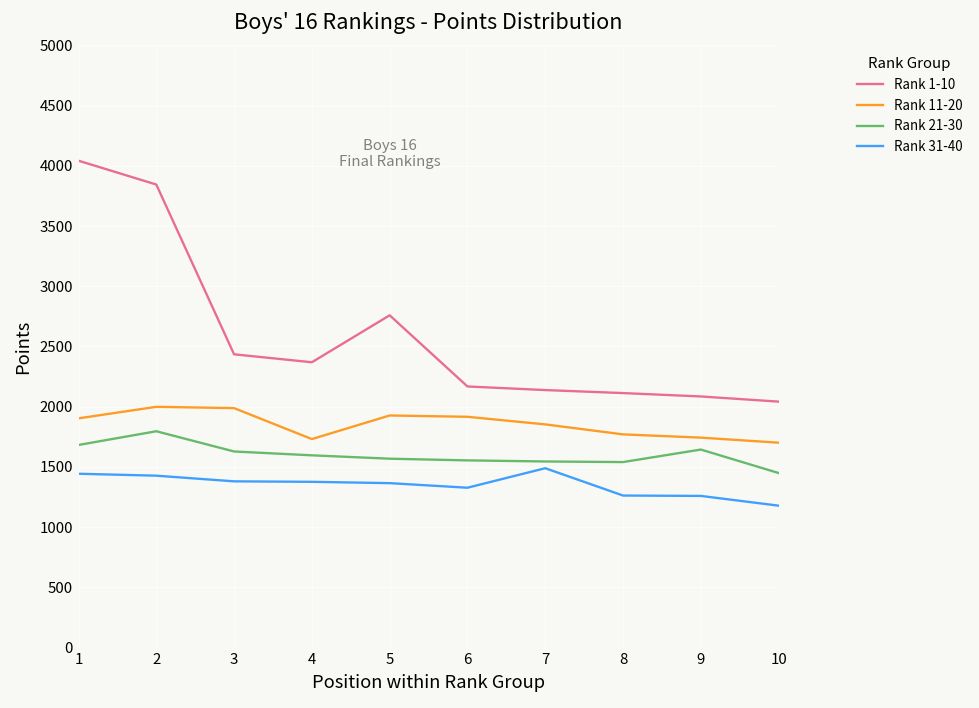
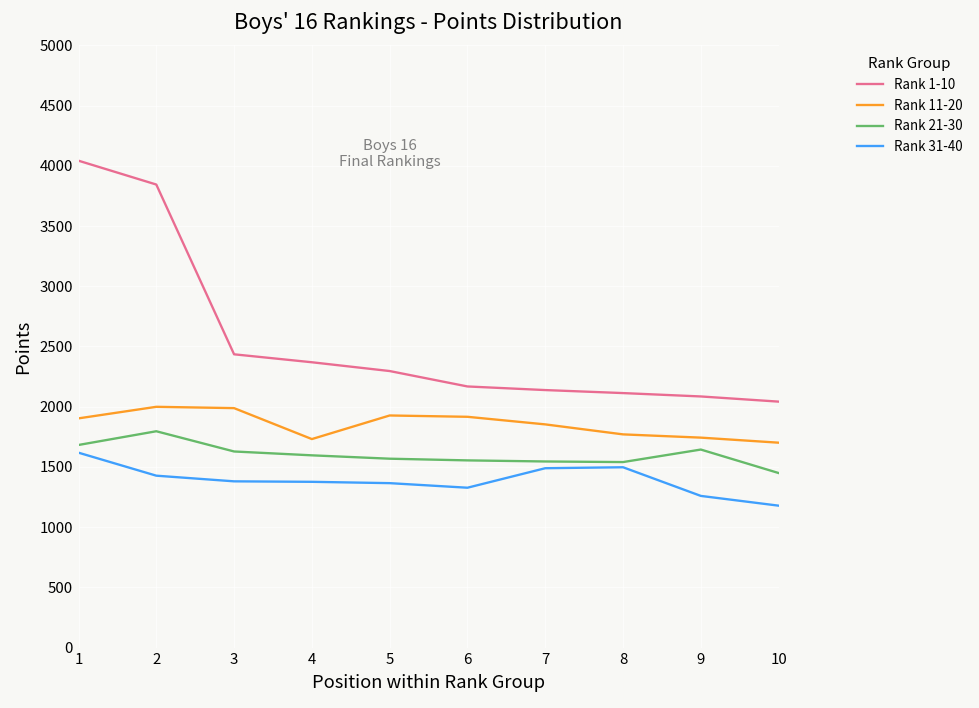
  {
    "Rank 1-10": {
      "1": 4040,
      "2": 3850,
      "3": 2440,
      "4": 2370,
-     "5": 2760,
+     "5": 2300,
      "6": 2170,
      "7": 2140,
      "8": 2110,
      "9": 2090,
      "10": 2040
    },
    "Rank 11-20": {
      "1": 1900,
      "2": 2000,
      "3": 1990,
      "4": 1730,
      "5": 1930,
      "6": 1920,
      "7": 1850,
      "8": 1770,
      "9": 1740,
      "10": 1700
    },
    "Rank 21-30": {
      "1": 1680,
      "2": 1800,
      "3": 1630,
      "4": 1600,
      "5": 1570,
      "6": 1550,
      "7": 1550,
      "8": 1540,
      "9": 1640,
      "10": 1450
    },
    "Rank 31-40": {
-     "1": 1440,
+     "1": 1620,
      "2": 1430,
      "3": 1380,
      "4": 1380,
      "5": 1370,
      "6": 1330,
      "7": 1490,
-     "8": 1260,
+     "8": 1500,
      "9": 1260,
      "10": 1180
    }
  }
